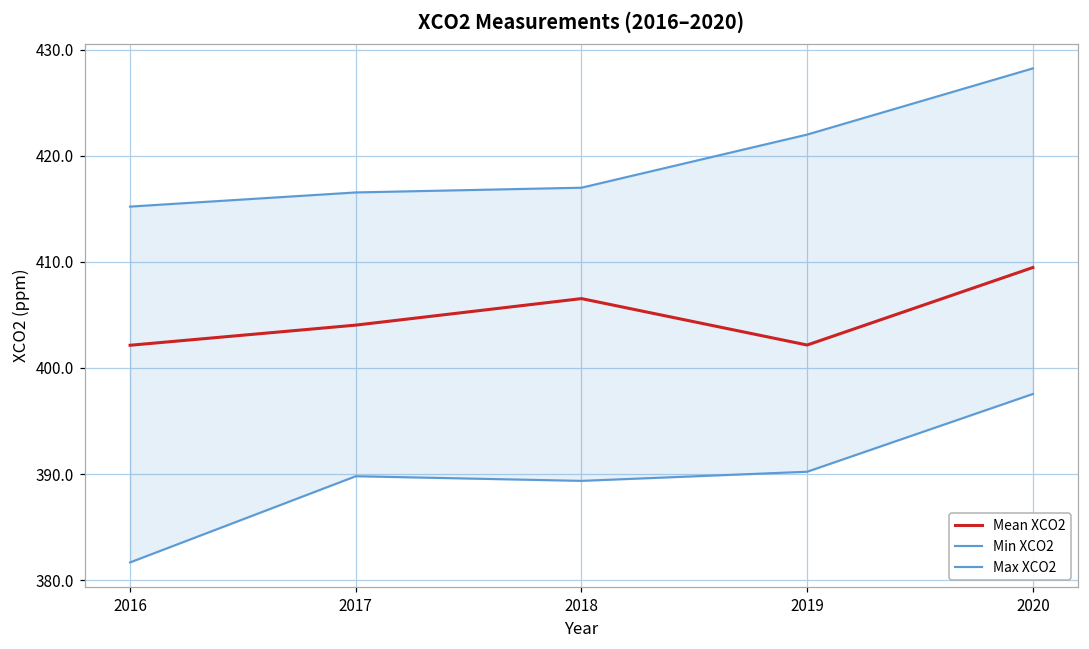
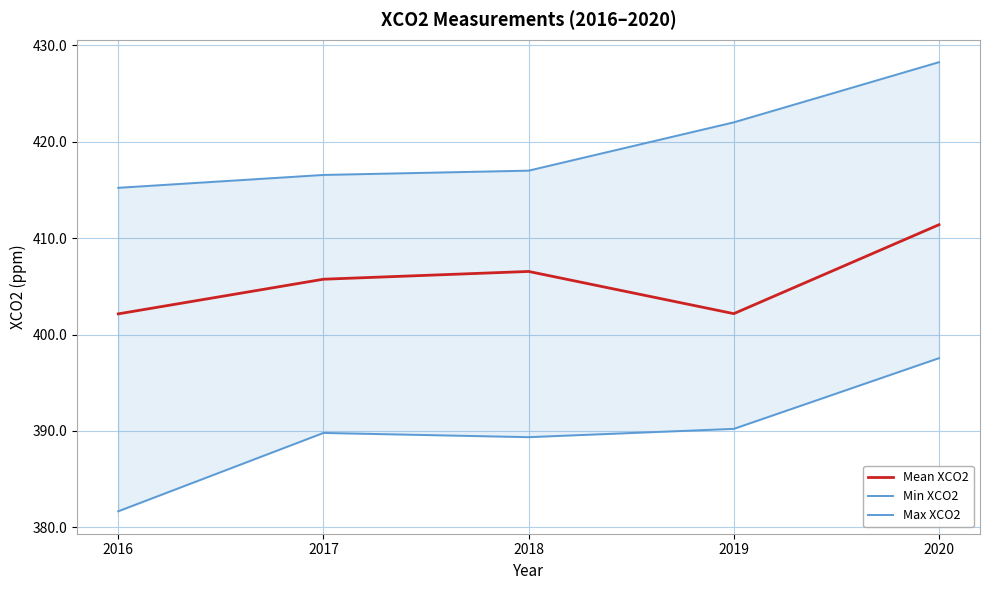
  {
    "Mean XCO2": {
      "2016": 402,
-     "2017": 404,
+     "2017": 406,
      "2018": 407,
      "2019": 402,
-     "2020": 409
+     "2020": 411
    }
  }
